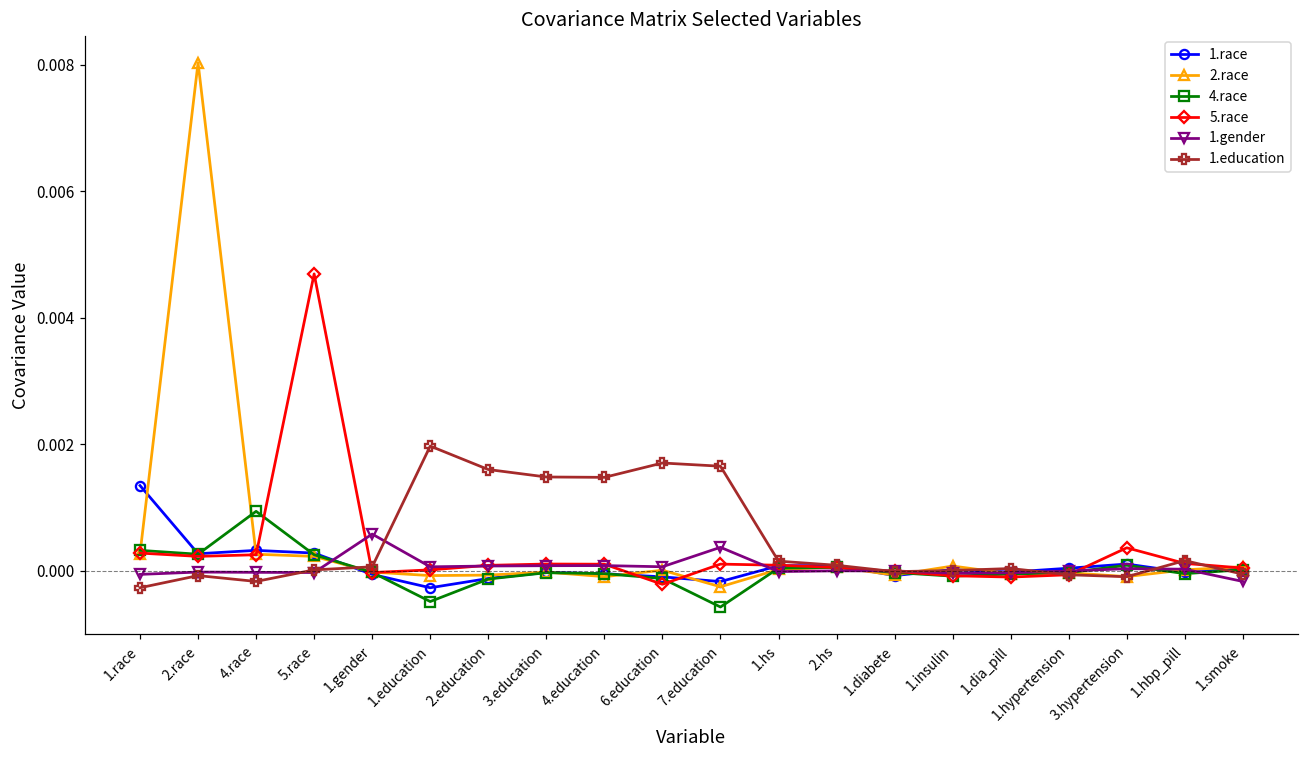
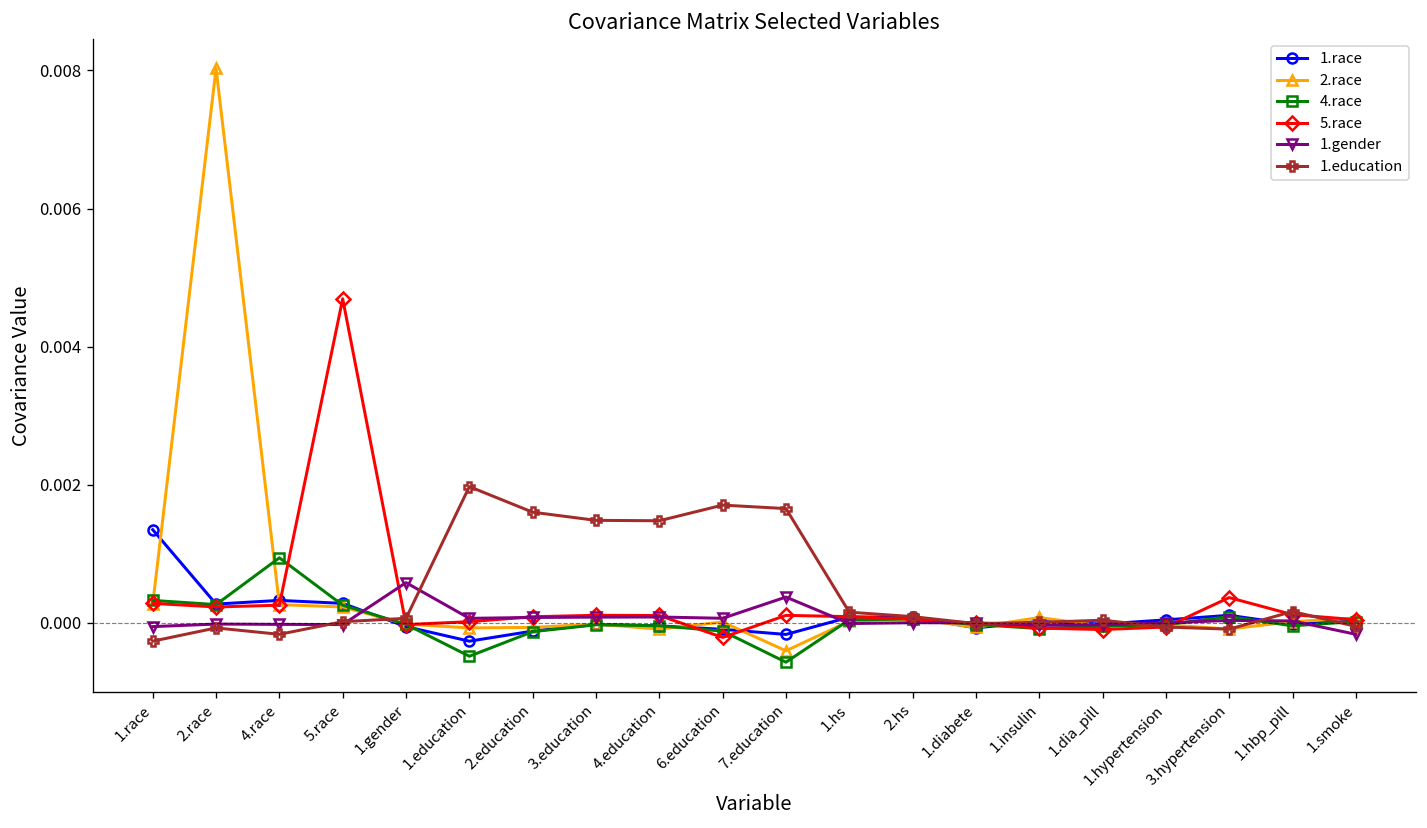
  {
    "1.race": {
      "1.race": 0.0013,
      "4.race": 0.0003,
      "1.education": -0.0003,
      "7.education": -0.0002
    },
    "2.race": {
      "2.race": 0.0080,
      "1.education": -0.0001,
      "2.education": -0.0001,
      "4.education": -0.0001,
      "6.education": 0.0000,
-     "7.education": -0.0003,
+     "7.education": -0.0004,
      "1.insulin": 0.0001
    },
    "4.race": {
      "4.race": 0.0009,
      "1.education": -0.0005,
      "7.education": -0.0006
    },
    "5.race": {
      "5.race": 0.0047,
      "1.education": 0.0000,
      "6.education": -0.0002,
      "7.education": 0.0001,
      "1.dia_pill": -0.0001,
      "3.hypertension": 0.0004,
      "1.hbp_pill": 0.0001
    },
    "1.gender": {
      "1.race": -0.0001,
      "2.race": 0.0000,
      "4.race": 0.0000,
      "1.gender": 0.0006,
      "1.education": 0.0001,
      "6.education": 0.0001,
      "7.education": 0.0004,
      "2.hs": 0.0000,
      "3.hypertension": 0.0000,
      "1.smoke": -0.0002
    },
    "1.education": {
      "1.race": -0.0003,
      "2.race": -0.0001,
      "4.race": -0.0002,
      "1.gender": 0.0001,
      "1.education": 0.0020,
      "2.education": 0.0016,
      "3.education": 0.0015,
      "4.education": 0.0015,
      "6.education": 0.0017,
      "7.education": 0.0017,
      "1.hs": 0.0002,
      "1.dia_pill": 0.0000,
      "1.hbp_pill": 0.0002,
      "1.smoke": -0.0001
    }
  }
